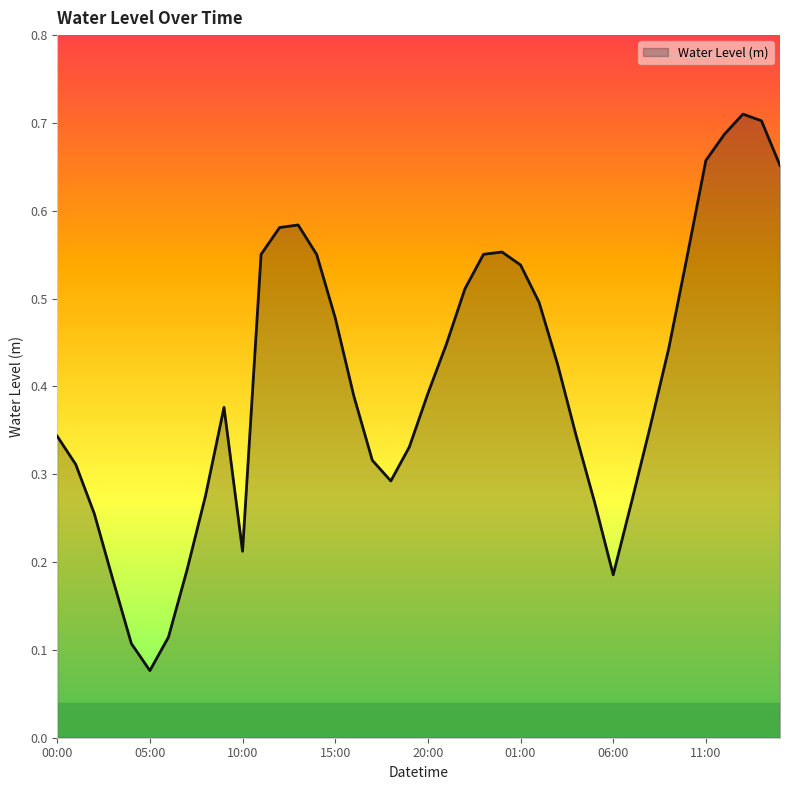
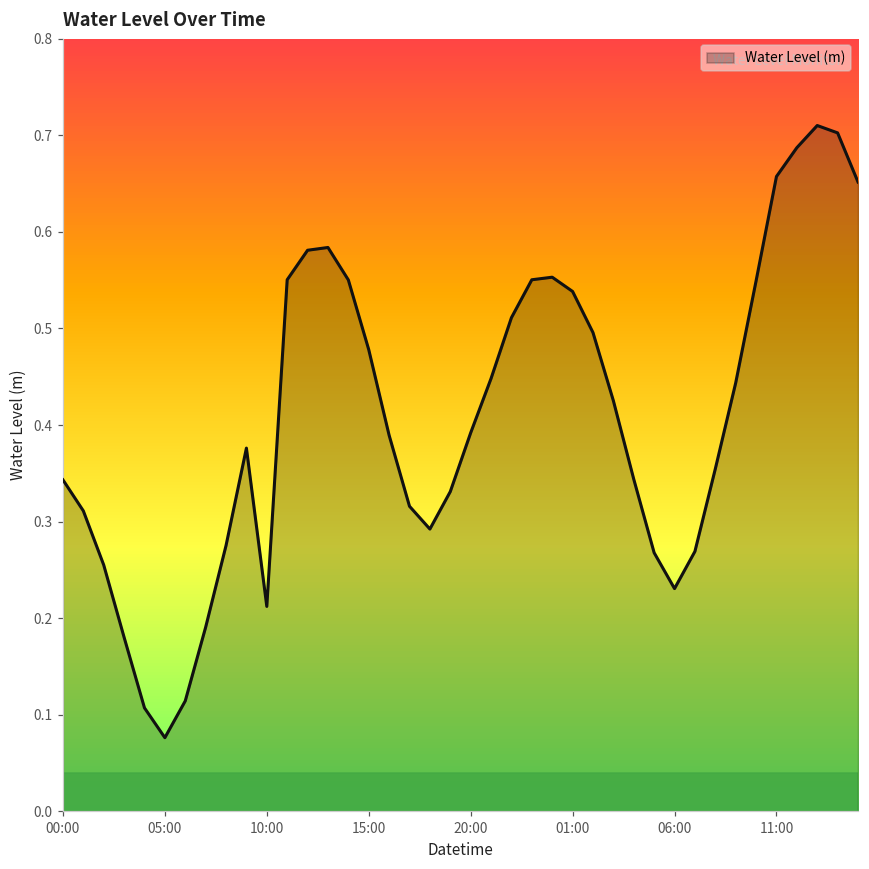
  {
    "00:00": 0.34,
    "05:00": 0.08,
    "10:00": 0.21,
    "15:00": 0.48,
    "20:00": 0.39,
    "01:00": 0.54,
-   "06:00": 0.19,
+   "06:00": 0.23,
    "11:00": 0.66
  }
